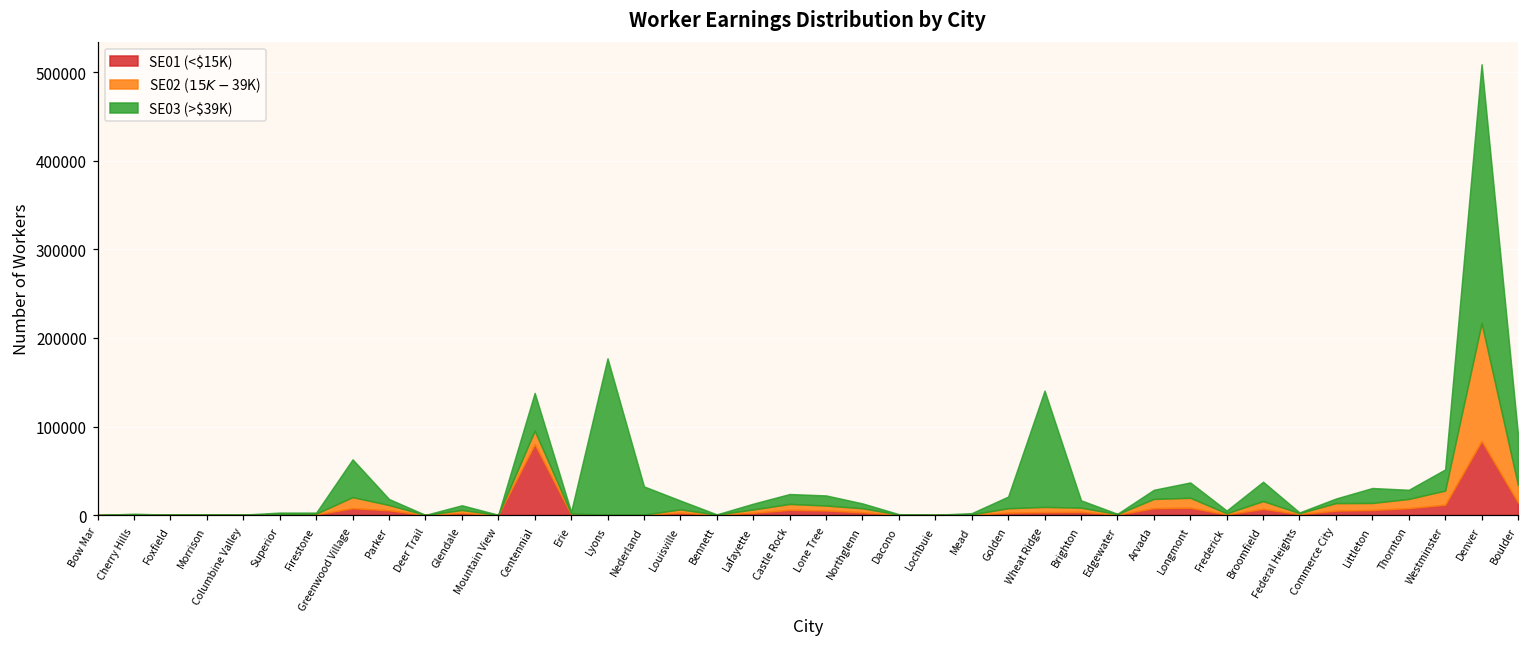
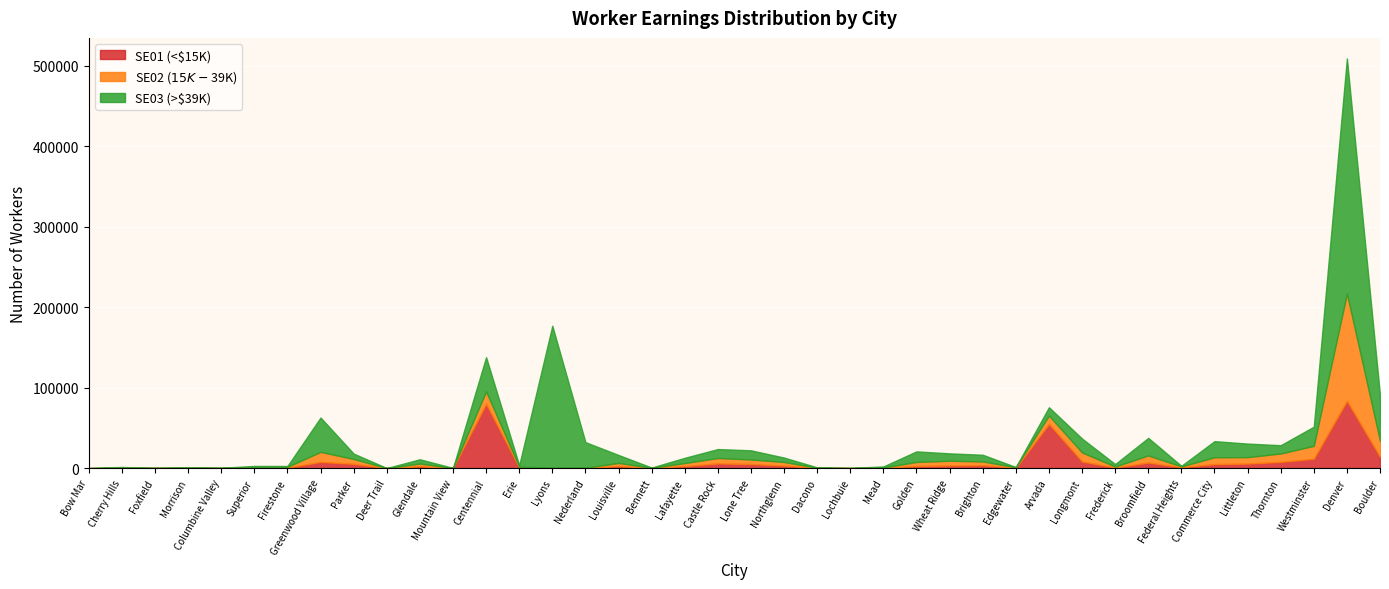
  {
    "SE01 (<$15K)": {
      "Greenwood Village": 10000,
      "Parker": 10000,
      "Centennial": 80000,
      "Castle Rock": 10000,
      "Lone Tree": 10000,
      "Wheat Ridge": 0,
      "Brighton": 0,
-     "Arvada": 10000,
+     "Arvada": 50000,
      "Longmont": 10000,
      "Broomfield": 10000,
      "Commerce City": 0,
      "Littleton": 10000,
      "Thornton": 10000,
      "Westminster": 10000,
      "Denver": 80000,
      "Boulder": 10000
    },
    "SE03 (>$39K)": {
      "Greenwood Village": 40000,
      "Parker": 10000,
      "Glendale": 10000,
      "Centennial": 40000,
      "Lyons": 180000,
      "Nederland": 30000,
      "Louisville": 10000,
      "Lafayette": 10000,
      "Castle Rock": 10000,
      "Lone Tree": 10000,
      "Northglenn": 10000,
      "Golden": 10000,
-     "Wheat Ridge": 130000,
+     "Wheat Ridge": 10000,
      "Brighton": 10000,
      "Arvada": 10000,
      "Longmont": 20000,
      "Broomfield": 20000,
-     "Commerce City": 10000,
+     "Commerce City": 20000,
      "Littleton": 20000,
      "Thornton": 10000,
      "Westminster": 20000,
      "Denver": 290000,
      "Boulder": 60000
    }
  }
